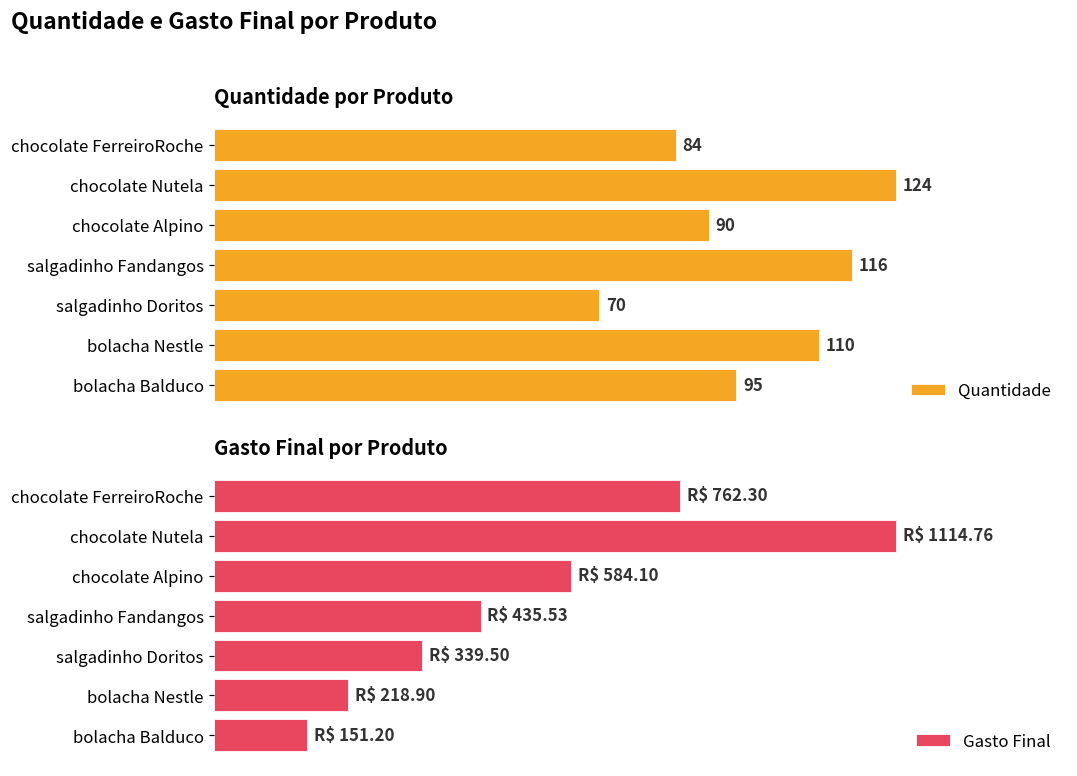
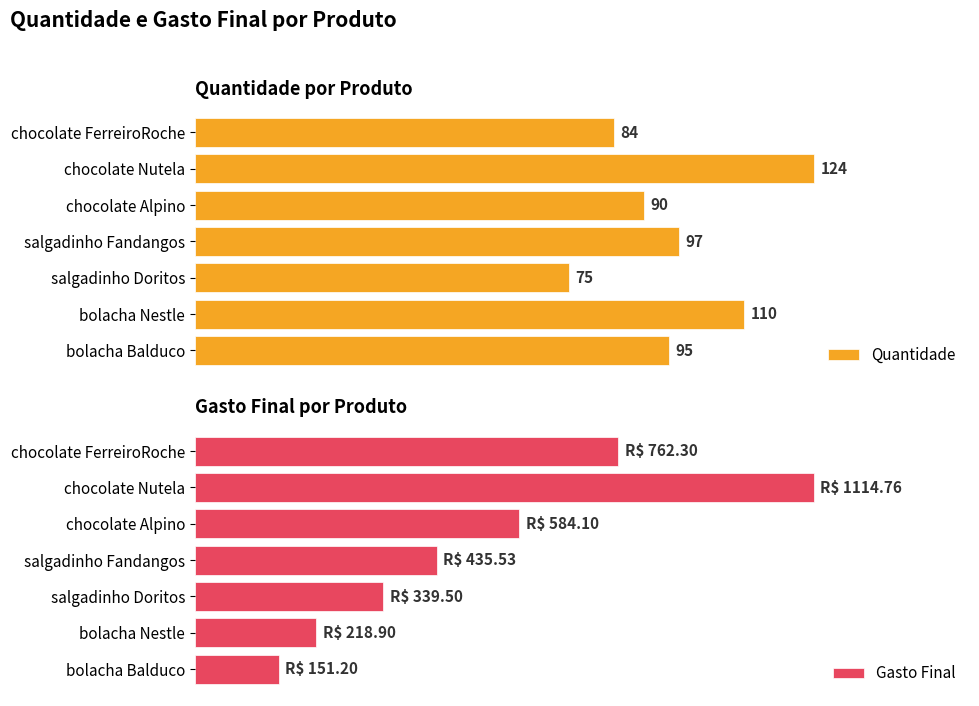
  {
    "Quantidade por Produto": {
      "chocolate FerreiroRoche": 84,
      "chocolate Nutela": 124,
      "chocolate Alpino": 90,
-     "salgadinho Fandangos": 116,
-     "salgadinho Doritos": 70,
+     "salgadinho Fandangos": 97,
+     "salgadinho Doritos": 75,
      "bolacha Nestle": 110,
      "bolacha Balduco": 95
    },
    "Gasto Final por Produto": {
      "chocolate FerreiroRoche": 762.30,
      "chocolate Nutela": 1114.76,
      "chocolate Alpino": 584.10,
      "salgadinho Fandangos": 435.53,
      "salgadinho Doritos": 339.50,
      "bolacha Nestle": 218.90,
      "bolacha Balduco": 151.20
    }
  }
